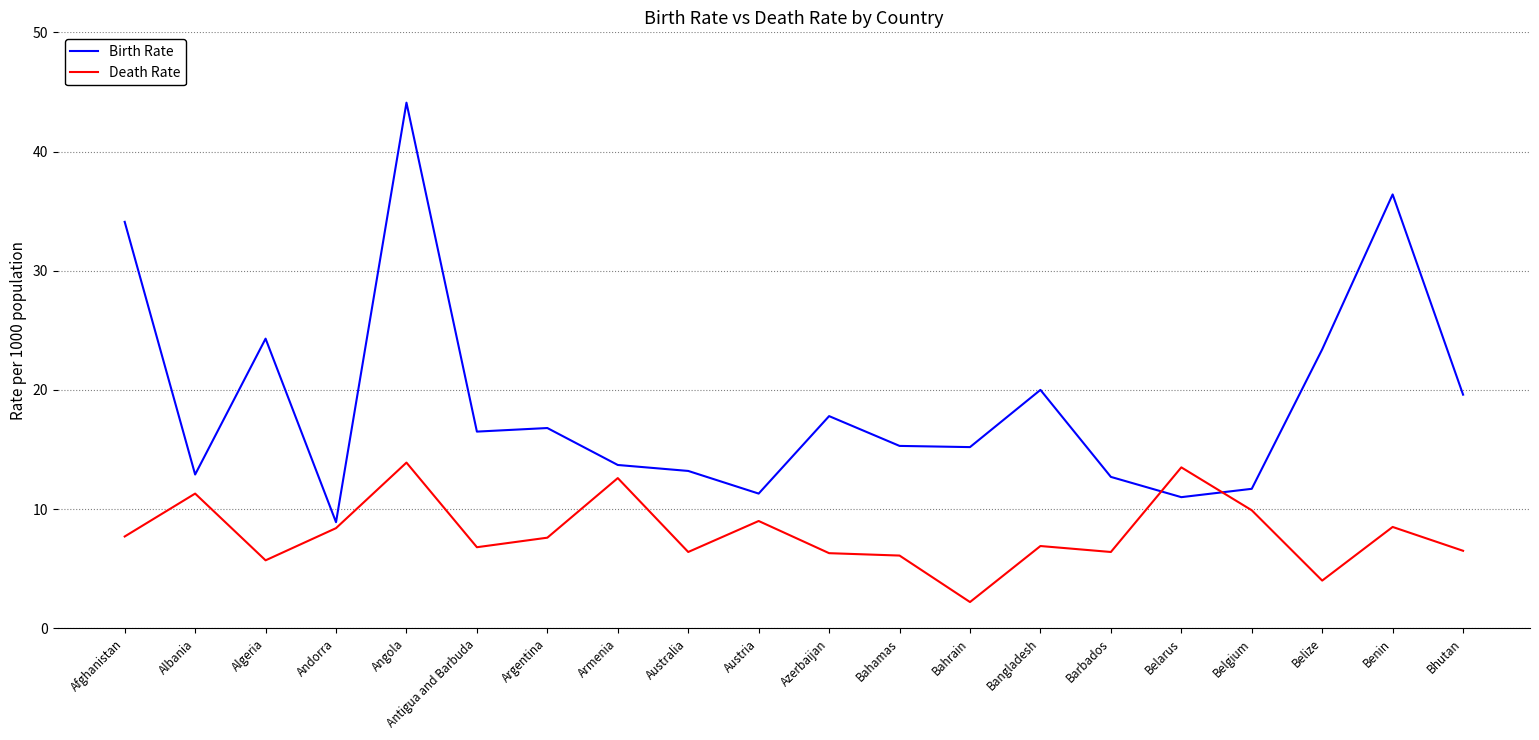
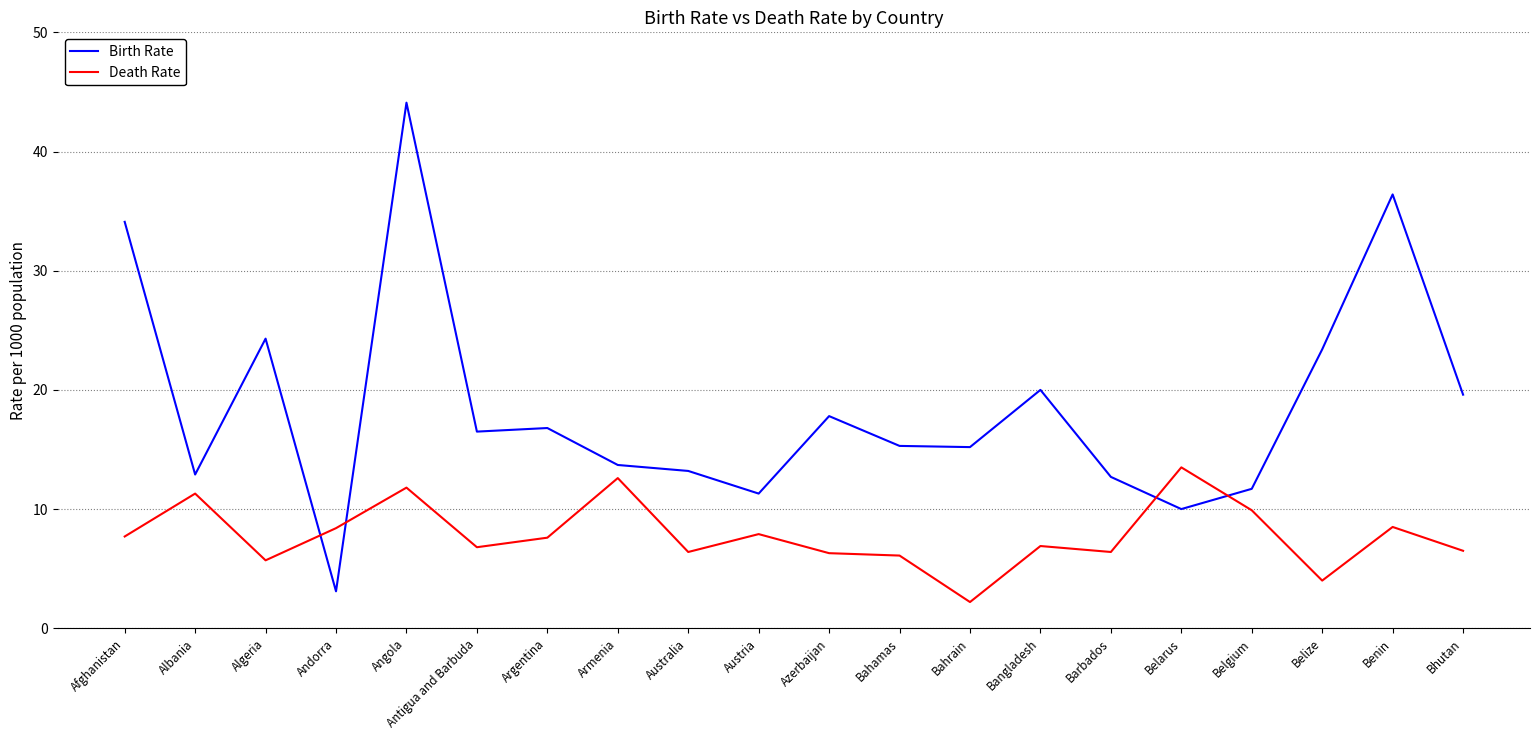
  {
    "Birth Rate": {
      "Afghanistan": 34.1,
      "Albania": 12.9,
      "Algeria": 24.3,
-     "Andorra": 8.9,
+     "Andorra": 3.1,
      "Angola": 44.1,
      "Antigua and Barbuda": 16.5,
      "Argentina": 16.8,
      "Armenia": 13.7,
      "Australia": 13.2,
      "Austria": 11.3,
      "Azerbaijan": 17.8,
      "Bahamas": 15.3,
      "Bahrain": 15.2,
      "Bangladesh": 20.0,
      "Barbados": 12.7,
-     "Belarus": 11,
+     "Belarus": 10,
      "Belgium": 11.7,
      "Belize": 23.4,
      "Benin": 36.4,
      "Bhutan": 19.6
    },
    "Death Rate": {
      "Afghanistan": 7.7,
      "Albania": 11.3,
      "Algeria": 5.7,
      "Andorra": 8.4,
-     "Angola": 13.9,
+     "Angola": 11.8,
      "Antigua and Barbuda": 6.8,
      "Argentina": 7.6,
      "Armenia": 12.6,
      "Australia": 6.4,
-     "Austria": 9.0,
+     "Austria": 7.9,
      "Azerbaijan": 6.3,
      "Bahamas": 6.1,
      "Bahrain": 2.2,
      "Bangladesh": 6.9,
      "Barbados": 6.4,
      "Belarus": 13.5,
      "Belgium": 9.9,
      "Belize": 4.0,
      "Benin": 8.5,
      "Bhutan": 6.5
    }
  }
